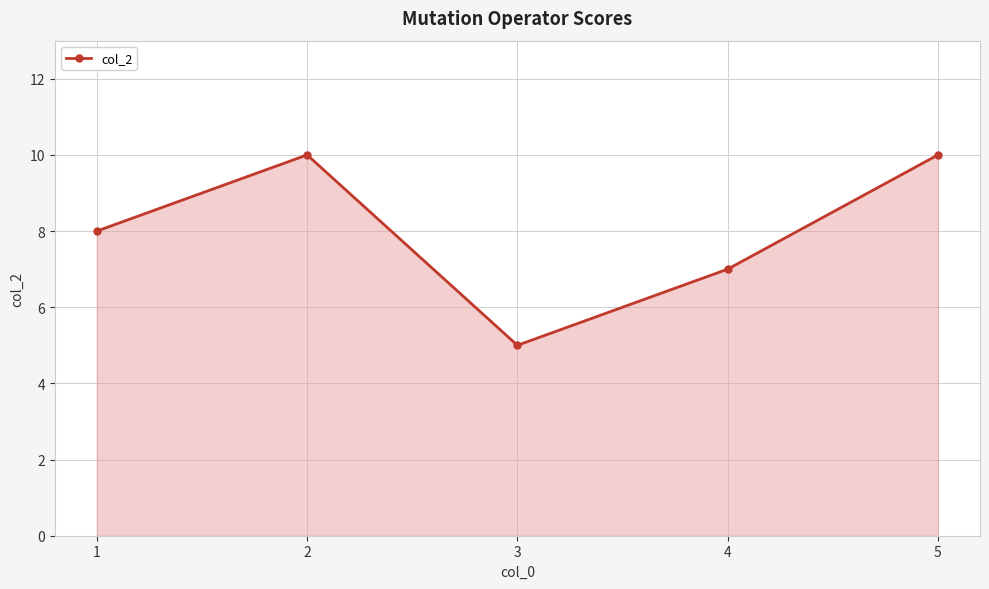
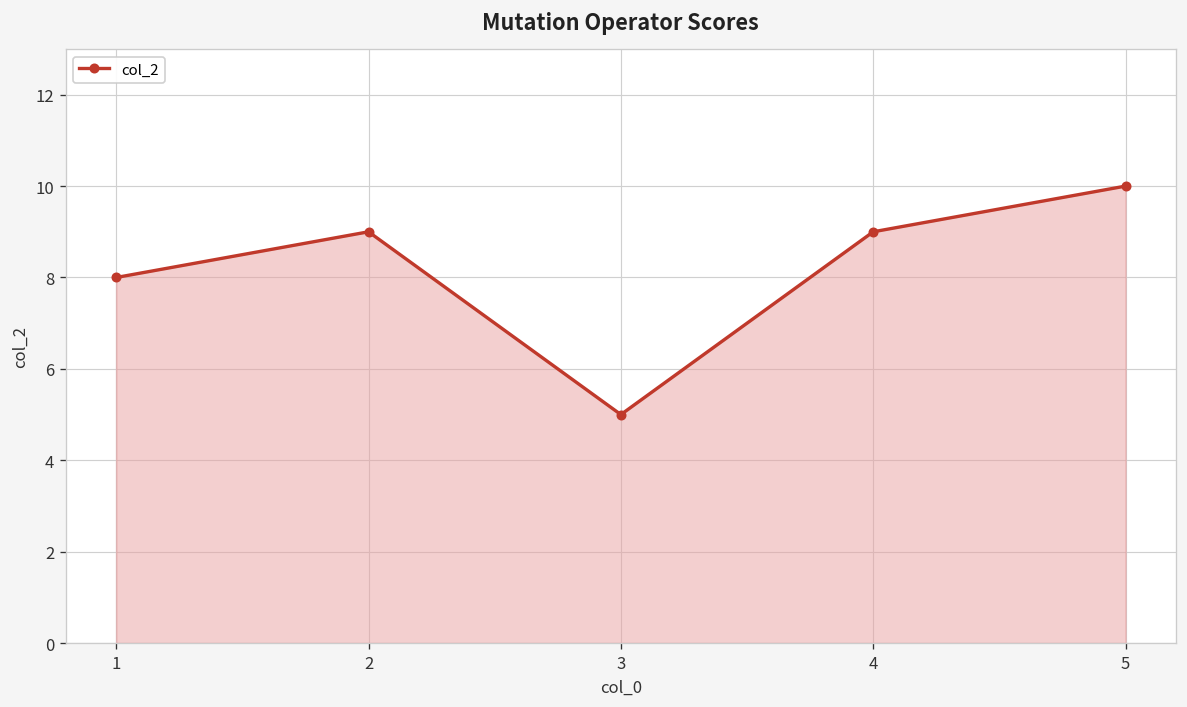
  {
    "1": 8,
-   "2": 10,
+   "2": 9,
    "3": 5,
-   "4": 7,
+   "4": 9,
    "5": 10
  }
